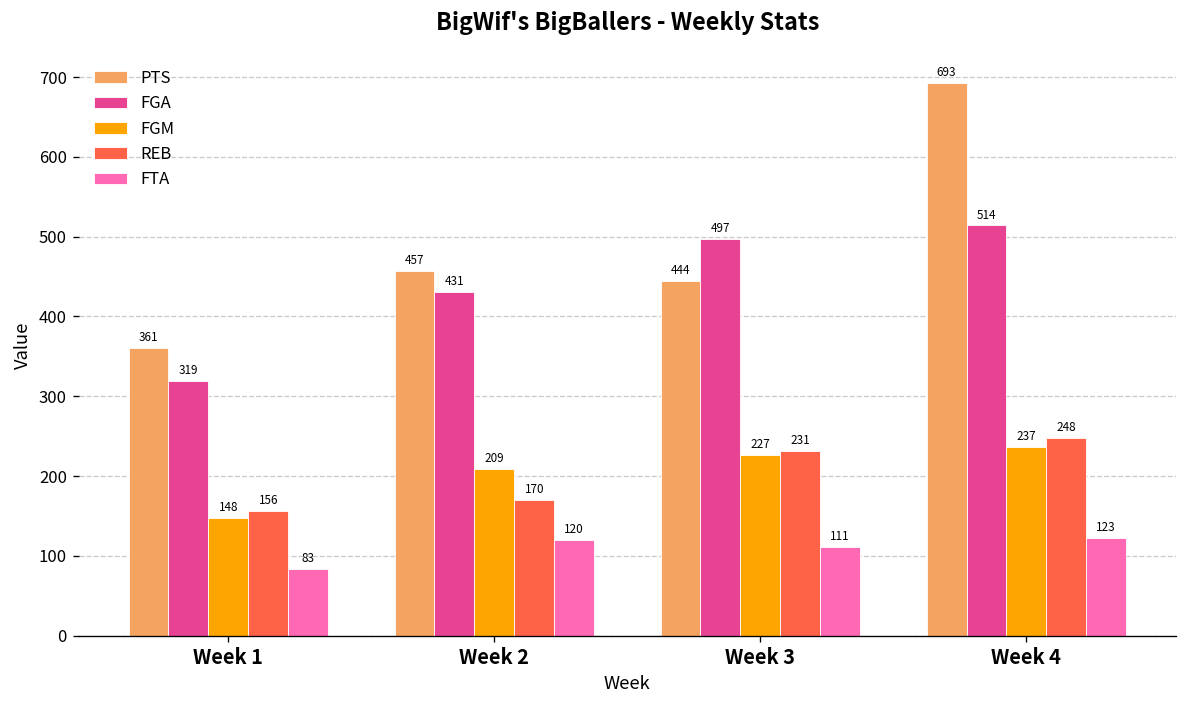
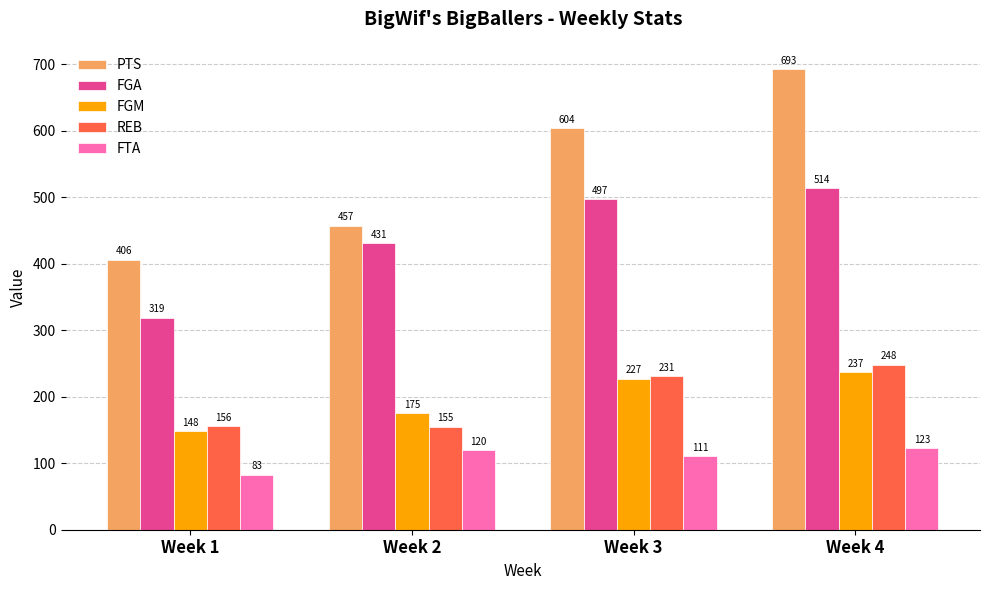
  {
    "PTS": {
-     "Week 1": 361,
+     "Week 1": 406,
      "Week 2": 457,
-     "Week 3": 444,
+     "Week 3": 604,
      "Week 4": 693
    },
    "FGM": {
      "Week 1": 148,
-     "Week 2": 209,
+     "Week 2": 175,
      "Week 3": 227,
      "Week 4": 237
    },
    "REB": {
      "Week 1": 156,
-     "Week 2": 170,
+     "Week 2": 155,
      "Week 3": 231,
      "Week 4": 248
    }
  }
